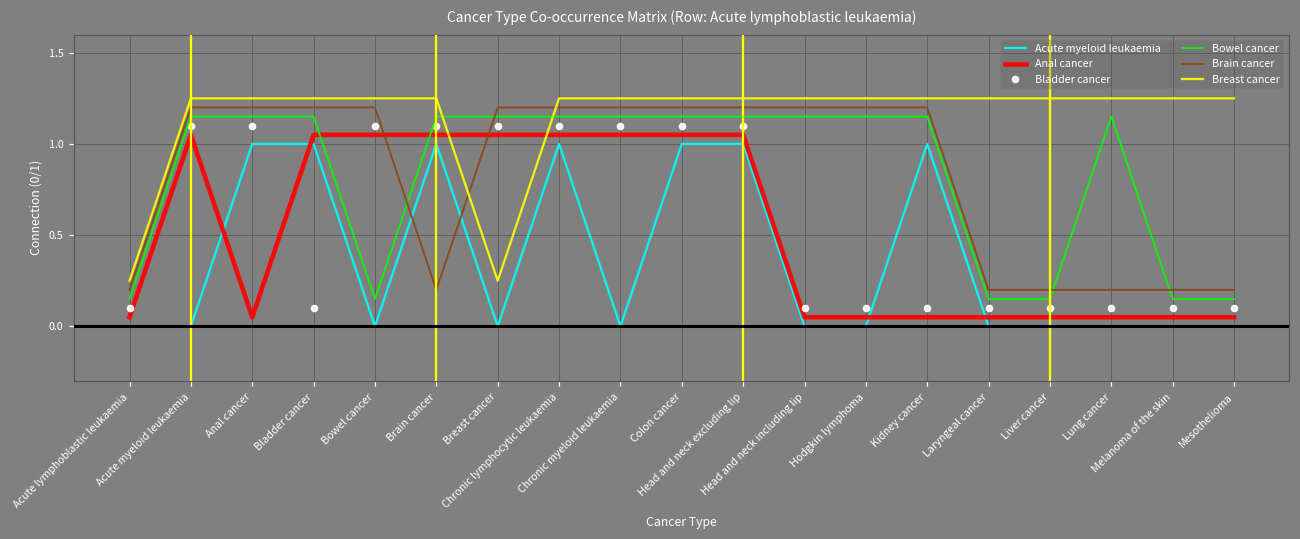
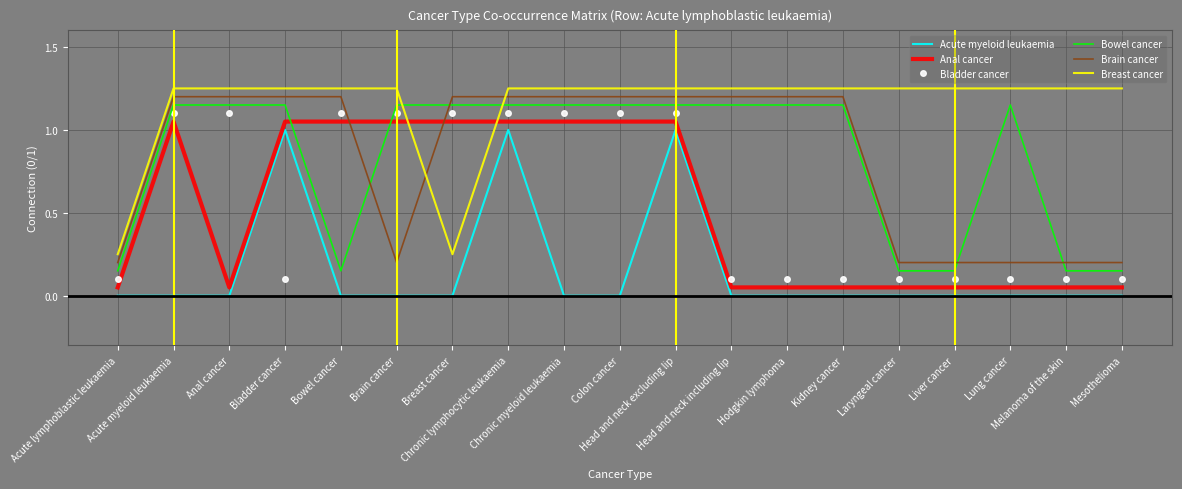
  {
    "Acute myeloid leukaemia": {
      "Acute lymphoblastic leukaemia": 0,
      "Acute myeloid leukaemia": 0,
-     "Anal cancer": 1,
+     "Anal cancer": 0,
      "Bladder cancer": 1,
      "Bowel cancer": 0,
-     "Brain cancer": 1,
+     "Brain cancer": 0,
      "Breast cancer": 0,
      "Chronic lymphocytic leukaemia": 1,
      "Chronic myeloid leukaemia": 0,
-     "Colon cancer": 1,
+     "Colon cancer": 0,
      "Head and neck excluding lip": 1,
      "Head and neck including lip": 0,
      "Hodgkin lymphoma": 0,
-     "Kidney cancer": 1,
+     "Kidney cancer": 0,
      "Laryngeal cancer": 0,
      "Liver cancer": 0,
      "Lung cancer": 0,
      "Melanoma of the skin": 0,
      "Mesothelioma": 0
    },
    "Anal cancer": {
      "Acute lymphoblastic leukaemia": 0.05,
      "Acute myeloid leukaemia": 1.05,
      "Anal cancer": 0.05,
      "Bladder cancer": 1.05,
      "Bowel cancer": 1.05,
      "Brain cancer": 1.05,
      "Breast cancer": 1.05,
      "Chronic lymphocytic leukaemia": 1.05,
      "Chronic myeloid leukaemia": 1.05,
      "Colon cancer": 1.05,
      "Head and neck excluding lip": 1.05,
      "Head and neck including lip": 0.05,
      "Hodgkin lymphoma": 0.05,
      "Kidney cancer": 0.05,
      "Laryngeal cancer": 0.05,
      "Liver cancer": 0.05,
      "Lung cancer": 0.05,
      "Melanoma of the skin": 0.05,
      "Mesothelioma": 0.05
    },
    "Bladder cancer": {
      "Acute lymphoblastic leukaemia": 0.10,
      "Acute myeloid leukaemia": 1.10,
      "Anal cancer": 1.10,
      "Bladder cancer": 0.10,
      "Bowel cancer": 1.10,
      "Brain cancer": 1.10,
      "Breast cancer": 1.10,
      "Chronic lymphocytic leukaemia": 1.10,
      "Chronic myeloid leukaemia": 1.10,
      "Colon cancer": 1.10,
      "Head and neck excluding lip": 1.10,
      "Head and neck including lip": 0.10,
      "Hodgkin lymphoma": 0.10,
      "Kidney cancer": 0.10,
      "Laryngeal cancer": 0.10,
      "Liver cancer": 0.10,
      "Lung cancer": 0.10,
      "Melanoma of the skin": 0.10,
      "Mesothelioma": 0.10
    },
    "Bowel cancer": {
      "Acute lymphoblastic leukaemia": 0.15,
      "Acute myeloid leukaemia": 1.15,
      "Anal cancer": 1.15,
      "Bladder cancer": 1.15,
      "Bowel cancer": 0.15,
      "Brain cancer": 1.15,
      "Breast cancer": 1.15,
      "Chronic lymphocytic leukaemia": 1.15,
      "Chronic myeloid leukaemia": 1.15,
      "Colon cancer": 1.15,
      "Head and neck excluding lip": 1.15,
      "Head and neck including lip": 1.15,
      "Hodgkin lymphoma": 1.15,
      "Kidney cancer": 1.15,
      "Laryngeal cancer": 0.15,
      "Liver cancer": 0.15,
      "Lung cancer": 1.15,
      "Melanoma of the skin": 0.15,
      "Mesothelioma": 0.15
    },
    "Brain cancer": {
      "Acute lymphoblastic leukaemia": 0.20,
      "Acute myeloid leukaemia": 1.20,
      "Anal cancer": 1.20,
      "Bladder cancer": 1.20,
      "Bowel cancer": 1.20,
      "Brain cancer": 0.20,
      "Breast cancer": 1.20,
      "Chronic lymphocytic leukaemia": 1.20,
      "Chronic myeloid leukaemia": 1.20,
      "Colon cancer": 1.20,
      "Head and neck excluding lip": 1.20,
      "Head and neck including lip": 1.20,
      "Hodgkin lymphoma": 1.20,
      "Kidney cancer": 1.20,
      "Laryngeal cancer": 0.20,
      "Liver cancer": 0.20,
      "Lung cancer": 0.20,
      "Melanoma of the skin": 0.20,
      "Mesothelioma": 0.20
    },
    "Breast cancer": {
      "Acute lymphoblastic leukaemia": 0.25,
      "Acute myeloid leukaemia": 1.25,
      "Anal cancer": 1.25,
      "Bladder cancer": 1.25,
      "Bowel cancer": 1.25,
      "Brain cancer": 1.25,
      "Breast cancer": 0.25,
      "Chronic lymphocytic leukaemia": 1.25,
      "Chronic myeloid leukaemia": 1.25,
      "Colon cancer": 1.25,
      "Head and neck excluding lip": 1.25,
      "Head and neck including lip": 1.25,
      "Hodgkin lymphoma": 1.25,
      "Kidney cancer": 1.25,
      "Laryngeal cancer": 1.25,
      "Liver cancer": 1.25,
      "Lung cancer": 1.25,
      "Melanoma of the skin": 1.25,
      "Mesothelioma": 1.25
    }
  }
